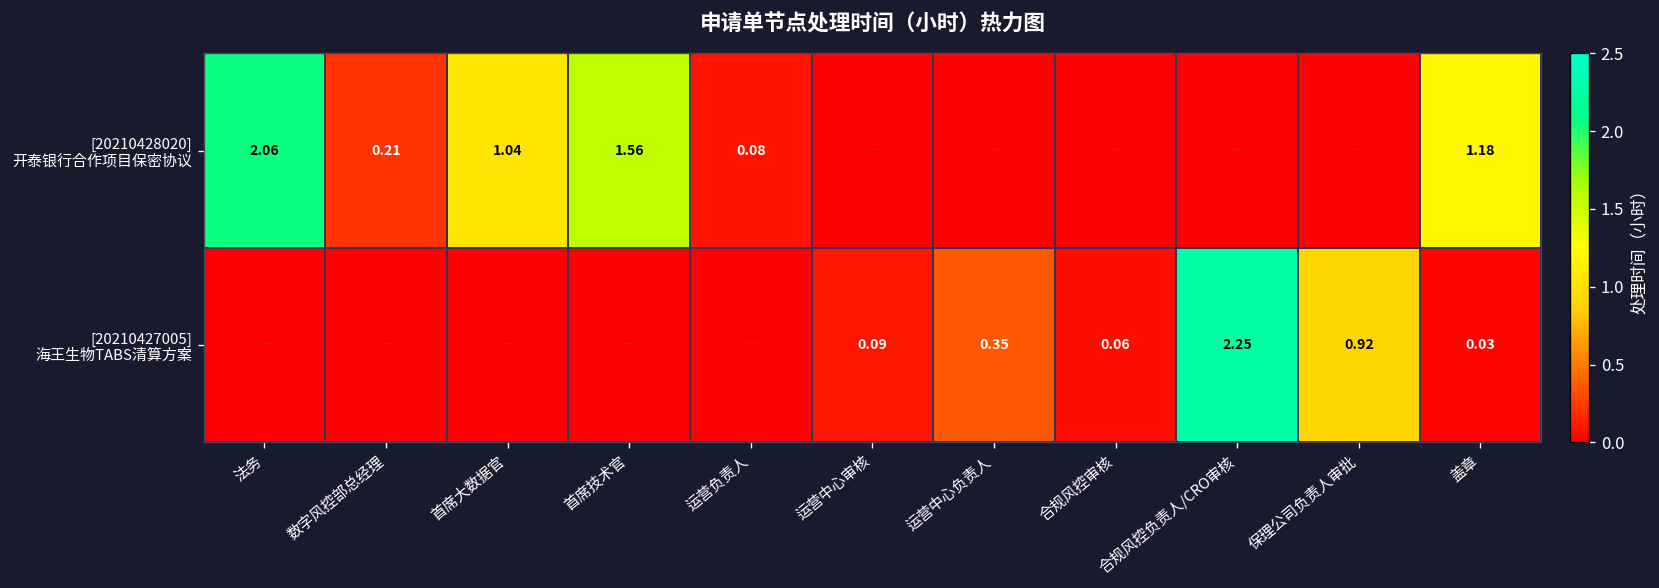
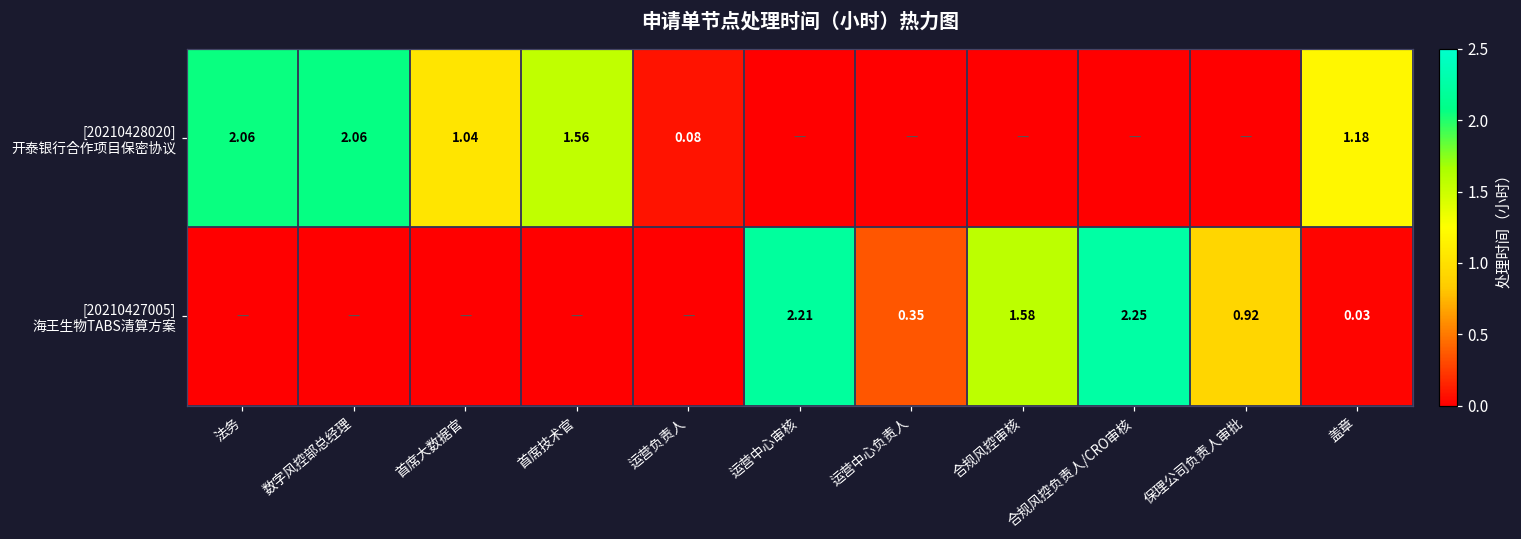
  {
    "[20210428020] 开泰银行合作项目保密协议": {
      "法务": 2.06,
-     "数字风控部总经理": 0.21,
+     "数字风控部总经理": 2.06,
      "首席大数据官": 1.04,
      "首席技术官": 1.56,
      "运营负责人": 0.08,
      "盖章": 1.18
    },
    "[20210427005] 海王生物TABS清算方案": {
-     "运营中心审核": 0.09,
+     "运营中心审核": 2.21,
      "运营中心负责人": 0.35,
-     "合规风控审核": 0.06,
+     "合规风控审核": 1.58,
      "合规风控负责人/CRO审核": 2.25,
      "保理公司负责人审批": 0.92,
      "盖章": 0.03
    }
  }
